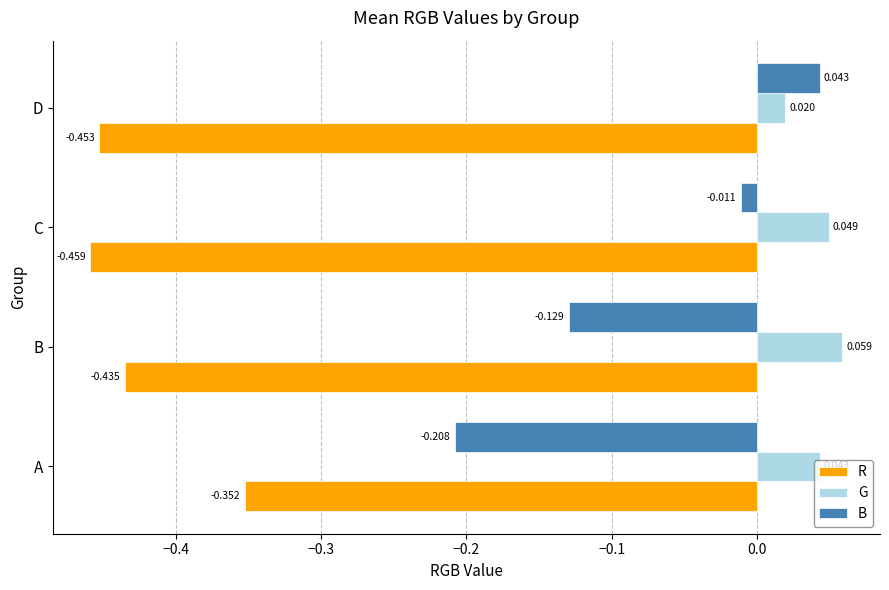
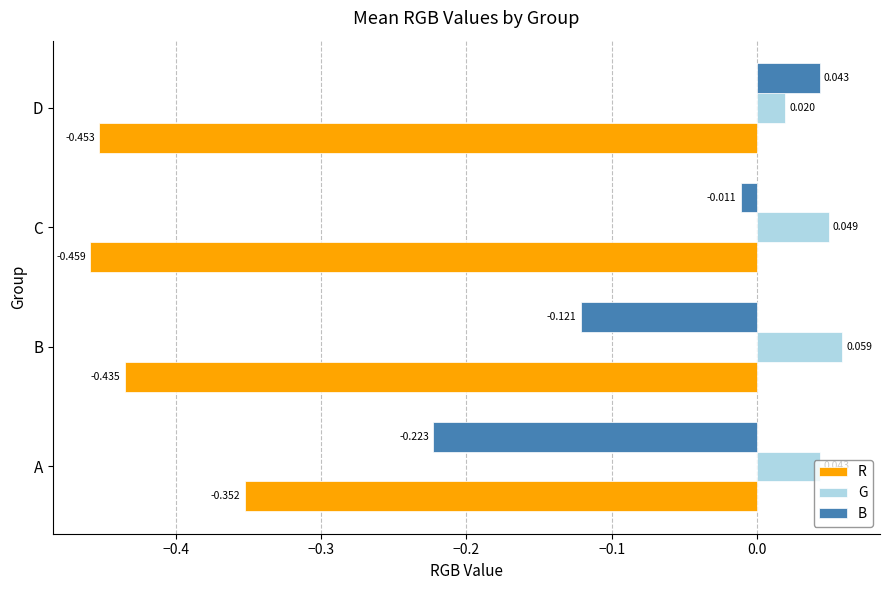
  {
    "R": {
      "D": -0.453,
      "C": -0.459,
      "B": -0.435,
      "A": -0.352
    },
    "G": {
      "D": 0.020,
      "C": 0.049,
      "B": 0.059
    },
    "B": {
      "D": 0.043,
      "C": -0.011,
-     "B": -0.129,
-     "A": -0.208
+     "B": -0.121,
+     "A": -0.223
    }
  }
